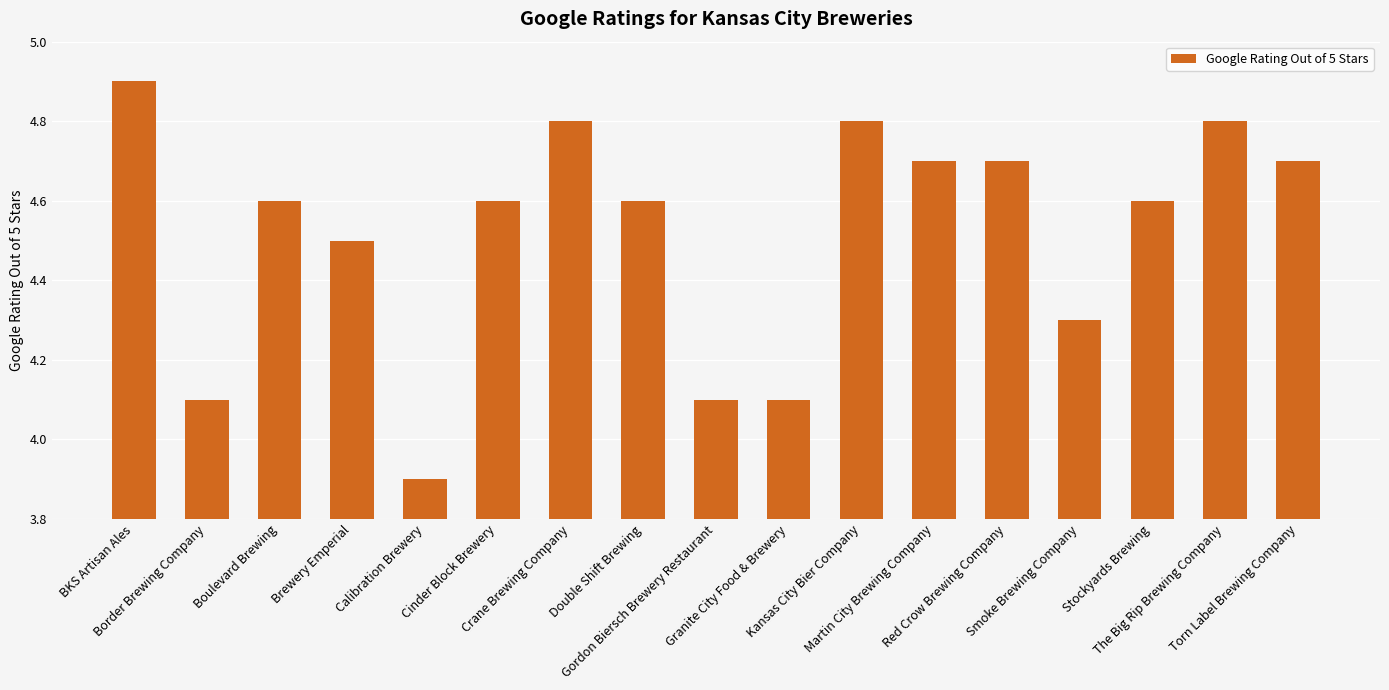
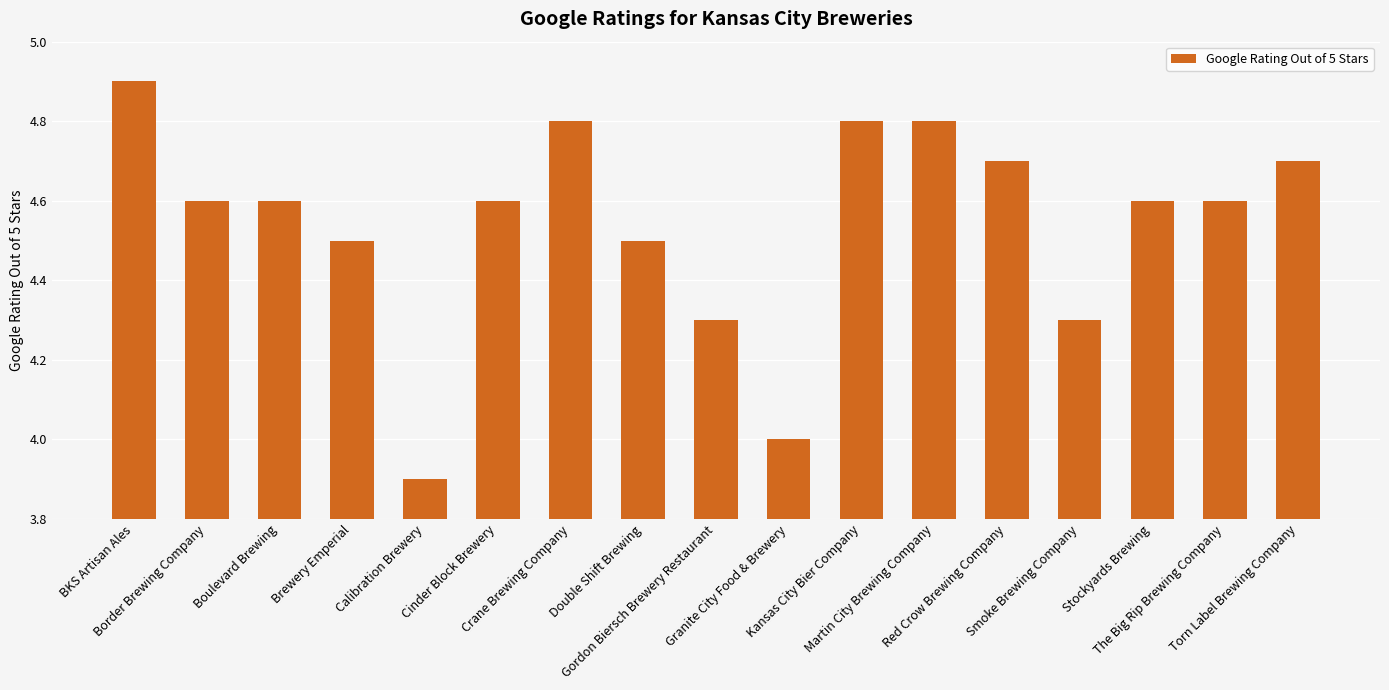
  {
    "BKS Artisan Ales": 4.9,
-   "Border Brewing Company": 4.1,
+   "Border Brewing Company": 4.6,
    "Boulevard Brewing": 4.6,
    "Brewery Emperial": 4.5,
    "Calibration Brewery": 3.9,
    "Cinder Block Brewery": 4.6,
    "Crane Brewing Company": 4.8,
-   "Double Shift Brewing": 4.6,
-   "Gordon Biersch Brewery Restaurant": 4.1,
-   "Granite City Food & Brewery": 4.1,
+   "Double Shift Brewing": 4.5,
+   "Gordon Biersch Brewery Restaurant": 4.3,
+   "Granite City Food & Brewery": 4.0,
    "Kansas City Bier Company": 4.8,
-   "Martin City Brewing Company": 4.7,
+   "Martin City Brewing Company": 4.8,
    "Red Crow Brewing Company": 4.7,
    "Smoke Brewing Company": 4.3,
    "Stockyards Brewing": 4.6,
-   "The Big Rip Brewing Company": 4.8,
+   "The Big Rip Brewing Company": 4.6,
    "Torn Label Brewing Company": 4.7
  }
